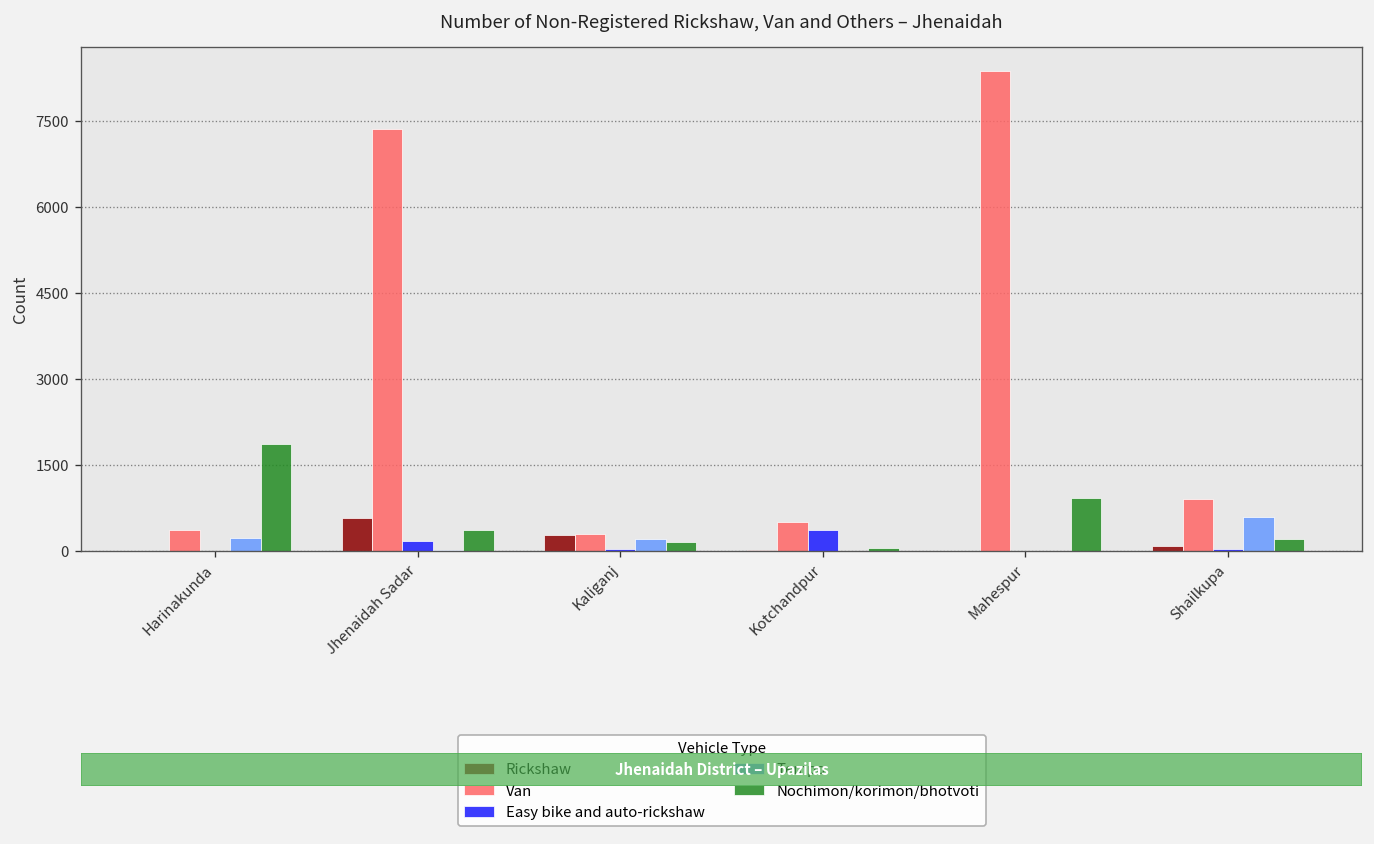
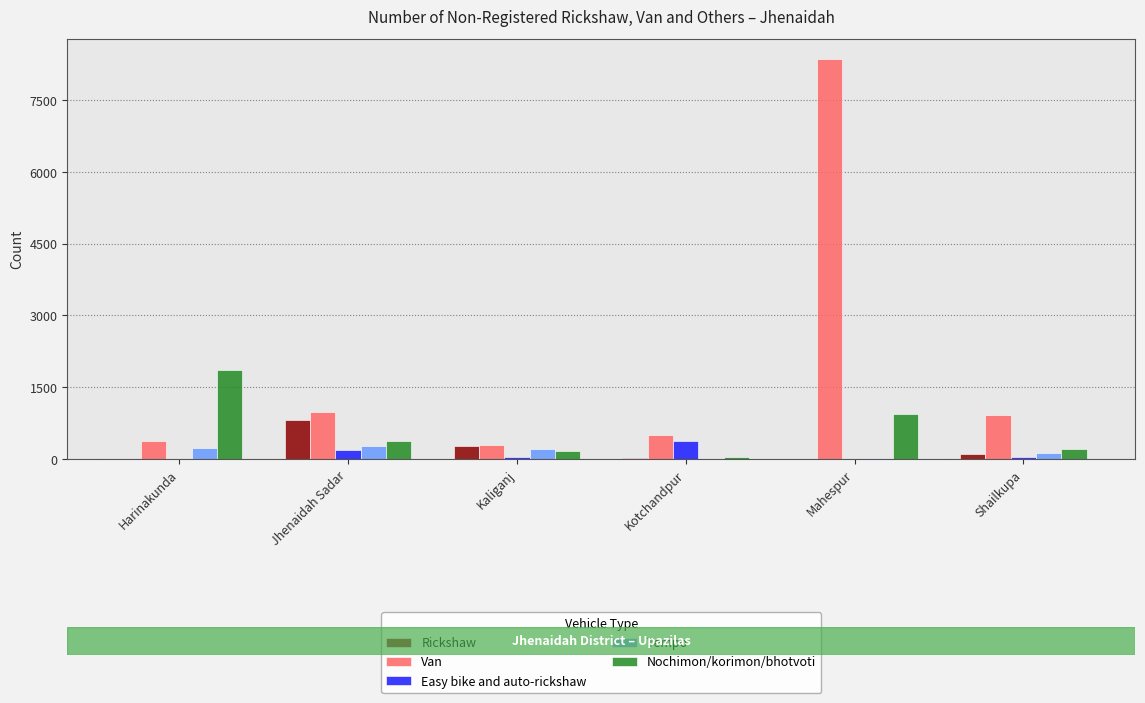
  {
    "Rickshaw": {
      "Harinakunda": 0,
-     "Jhenaidah Sadar": 600,
+     "Jhenaidah Sadar": 800,
      "Kaliganj": 300,
      "Mahespur": 0,
      "Shailkupa": 100
    },
    "Van": {
      "Harinakunda": 400,
-     "Jhenaidah Sadar": 7400,
+     "Jhenaidah Sadar": 1000,
      "Kaliganj": 300,
      "Kotchandpur": 500,
      "Mahespur": 8400,
      "Shailkupa": 900
    },
    "Easy bike and auto-rickshaw": {
      "Jhenaidah Sadar": 200,
      "Kotchandpur": 400
    },
    "Tempo": {
      "Harinakunda": 200,
-     "Jhenaidah Sadar": 0,
+     "Jhenaidah Sadar": 300,
      "Kaliganj": 200,
-     "Shailkupa": 600
+     "Shailkupa": 100
    },
    "Nochimon/korimon/bhotvoti": {
      "Harinakunda": 1900,
      "Jhenaidah Sadar": 400,
      "Kaliganj": 200,
      "Mahespur": 900,
      "Shailkupa": 200
    }
  }
